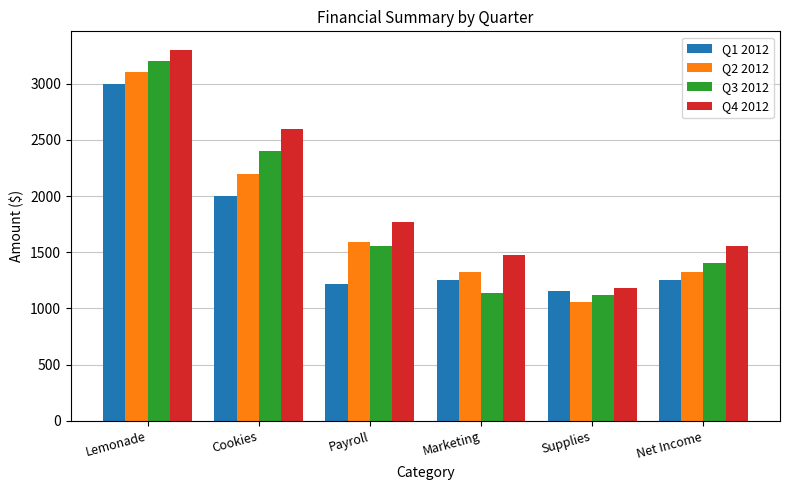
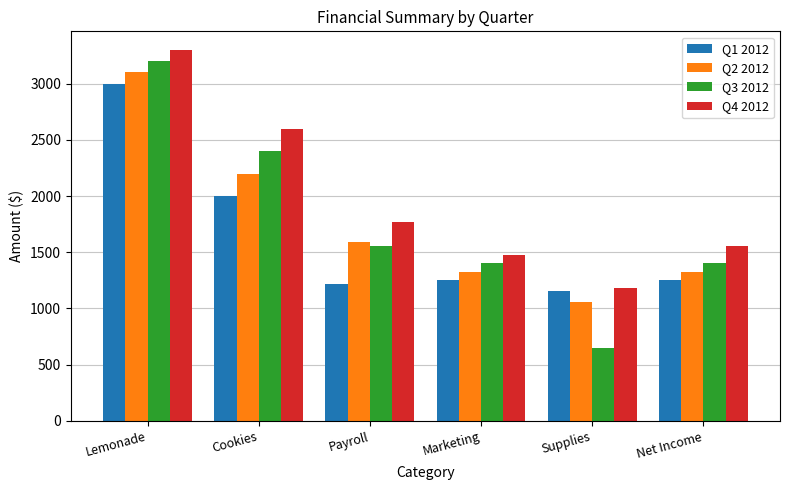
  {
    "Q1 2012": {
      "Lemonade": 3000,
      "Cookies": 2000,
      "Payroll": 1220,
      "Marketing": 1250,
      "Supplies": 1160,
      "Net Income": 1250
    },
    "Q2 2012": {
      "Lemonade": 3100,
      "Cookies": 2200,
      "Payroll": 1590,
      "Marketing": 1330,
      "Supplies": 1060,
      "Net Income": 1330
    },
    "Q3 2012": {
      "Lemonade": 3200,
      "Cookies": 2400,
      "Payroll": 1560,
-     "Marketing": 1130,
-     "Supplies": 1120,
+     "Marketing": 1400,
+     "Supplies": 650,
      "Net Income": 1400
    },
    "Q4 2012": {
      "Lemonade": 3300,
      "Cookies": 2600,
      "Payroll": 1770,
      "Marketing": 1480,
      "Supplies": 1180,
      "Net Income": 1550
    }
  }
